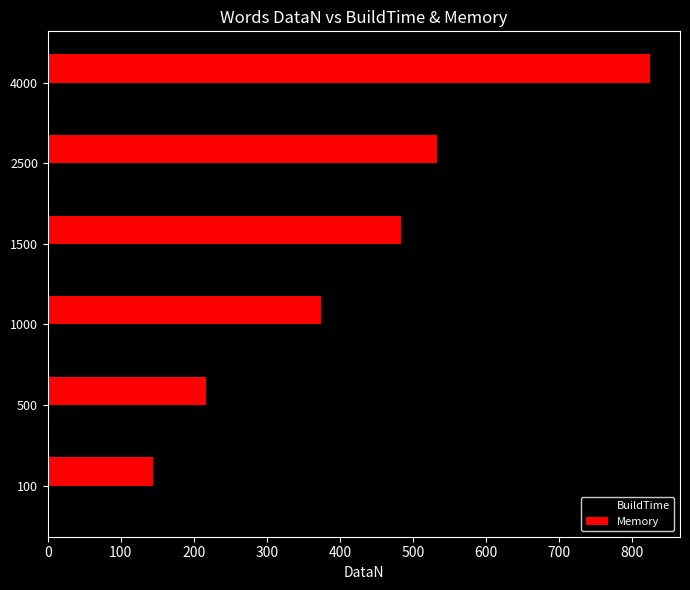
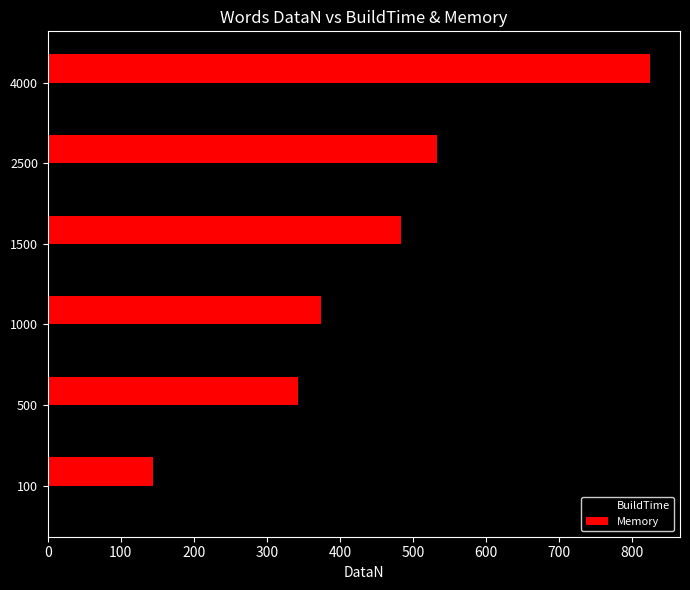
  {
    "BuildTime": {
      "4000": 820,
      "2500": 450,
      "1500": 320,
      "1000": 820,
      "500": 100,
      "100": 20
    },
    "Memory": {
      "4000": 820,
      "2500": 530,
      "1500": 480,
      "1000": 370,
-     "500": 220,
+     "500": 340,
      "100": 140
    }
  }
